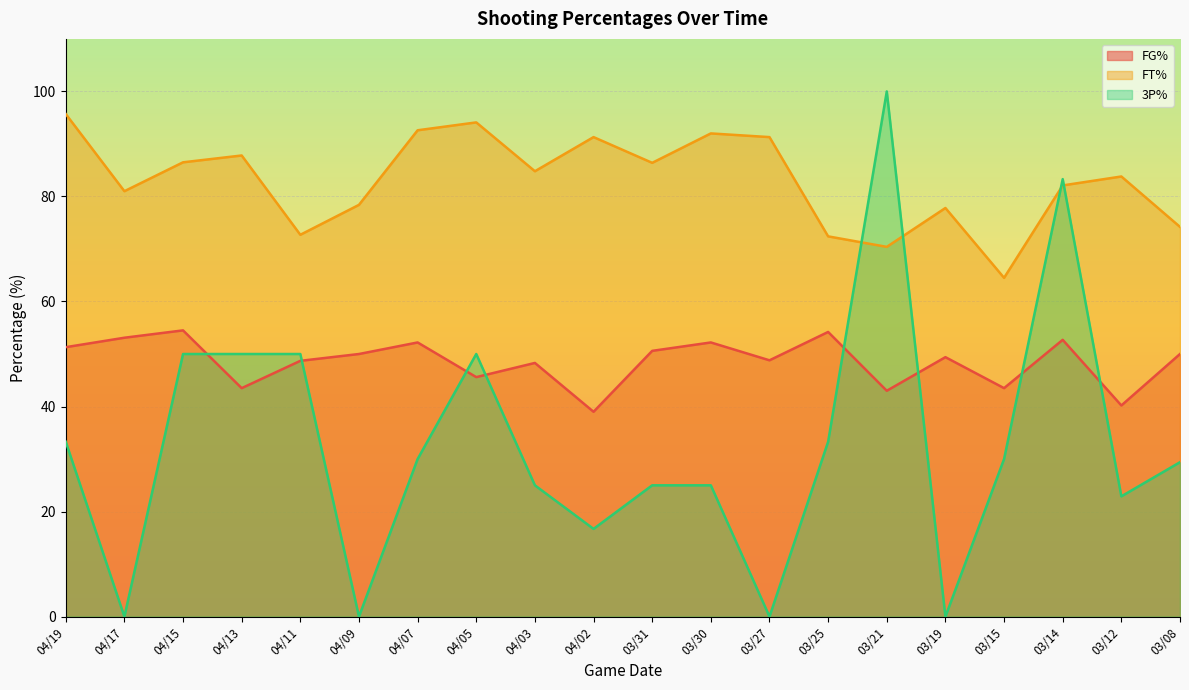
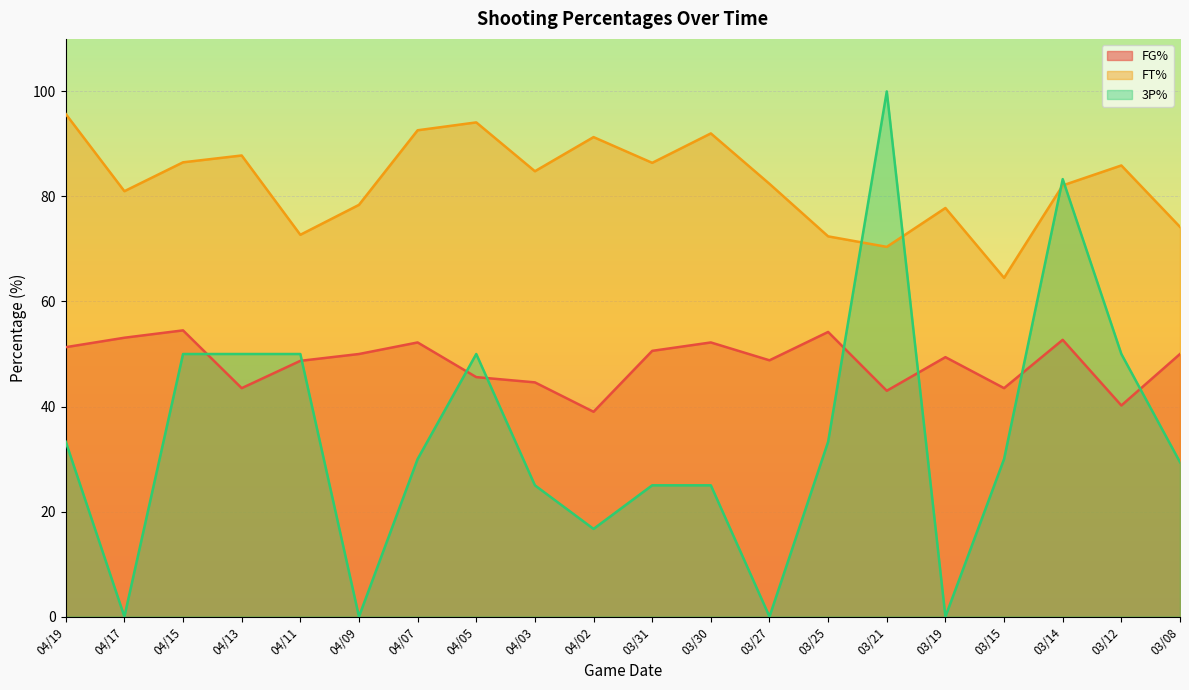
  {
    "FG%": {
      "04/19": 51,
      "04/17": 53,
      "04/15": 55,
      "04/13": 44,
      "04/11": 49,
      "04/09": 50,
      "04/07": 52,
      "04/05": 46,
-     "04/03": 48,
+     "04/03": 45,
      "04/02": 39,
      "03/31": 51,
      "03/30": 52,
      "03/27": 49,
      "03/25": 54,
      "03/21": 43,
      "03/19": 49,
      "03/15": 44,
      "03/14": 53,
      "03/12": 40,
      "03/08": 50
    },
    "FT%": {
      "04/19": 96,
      "04/17": 81,
      "04/15": 87,
      "04/13": 88,
      "04/11": 73,
      "04/09": 78,
      "04/07": 93,
      "04/05": 94,
      "04/03": 85,
      "04/02": 91,
      "03/31": 86,
      "03/30": 92,
-     "03/27": 91,
+     "03/27": 82,
      "03/25": 72,
      "03/21": 70,
      "03/19": 78,
      "03/15": 65,
      "03/14": 82,
-     "03/12": 84,
+     "03/12": 86,
      "03/08": 74
    },
    "3P%": {
      "04/19": 33,
      "04/17": 0,
      "04/15": 50,
      "04/13": 50,
      "04/11": 50,
      "04/09": 0,
      "04/07": 30,
      "04/05": 50,
      "04/03": 25,
      "04/02": 17,
      "03/31": 25,
      "03/30": 25,
      "03/27": 0,
      "03/25": 33,
      "03/21": 100,
      "03/19": 0,
      "03/15": 30,
      "03/14": 83,
-     "03/12": 23,
+     "03/12": 50,
      "03/08": 29
    }
  }
